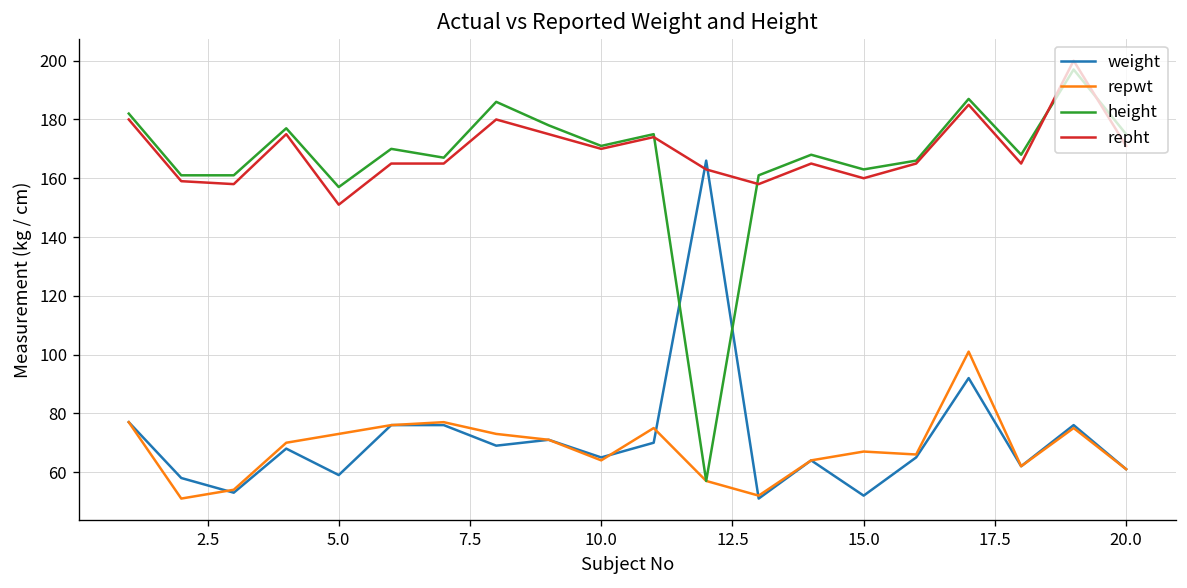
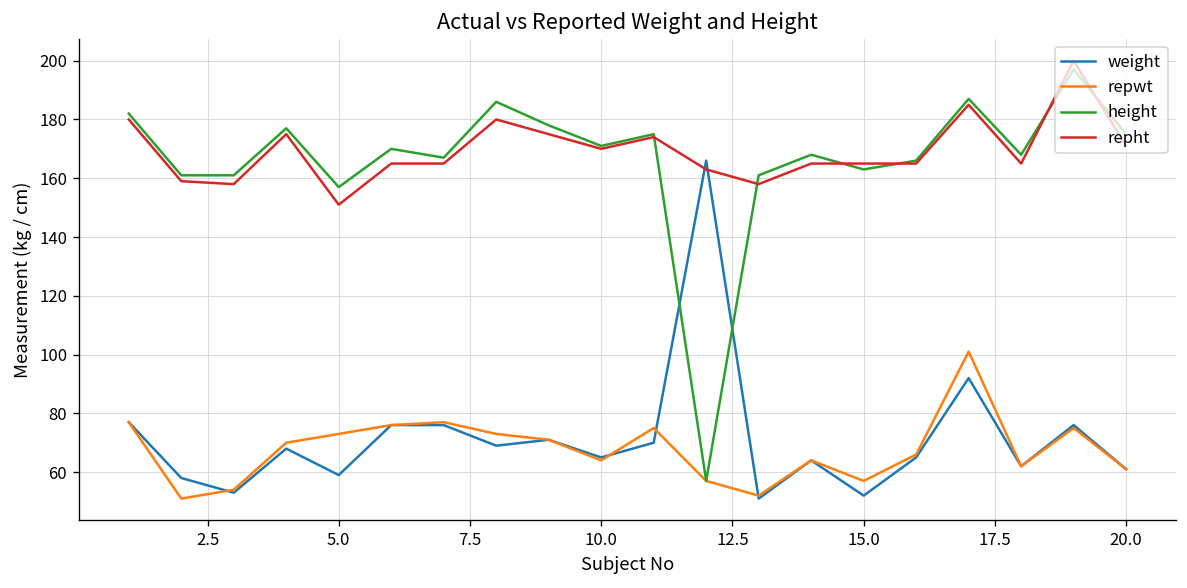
  {
    "weight": {
      "5.0": 59,
      "15.0": 52
    },
    "repwt": {
      "5.0": 73,
-     "15.0": 67
+     "15.0": 57
    },
    "height": {
      "5.0": 157,
      "15.0": 163
    },
    "repht": {
      "5.0": 151,
-     "15.0": 160
+     "15.0": 165
    }
  }
